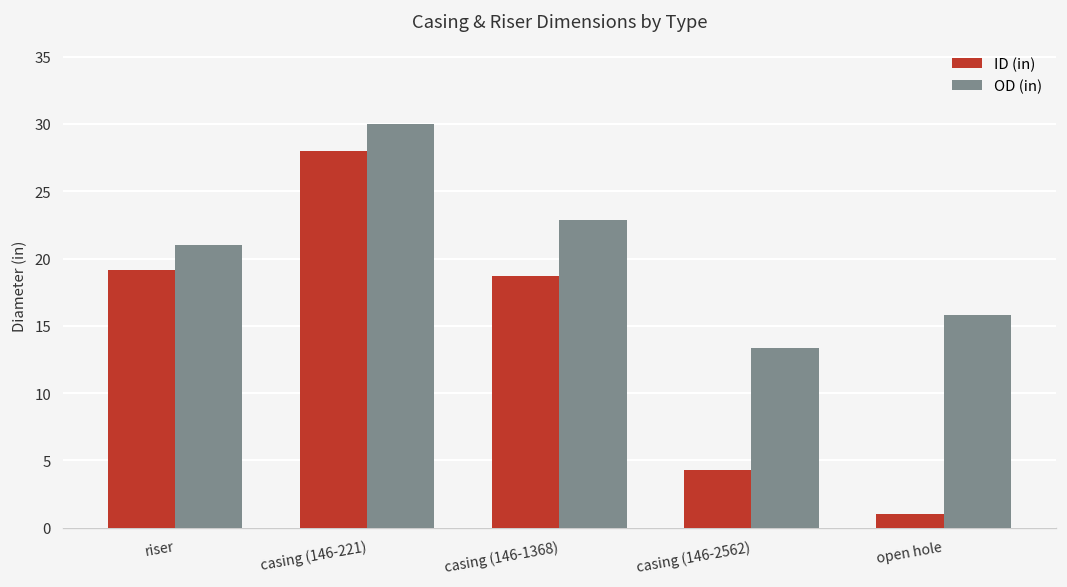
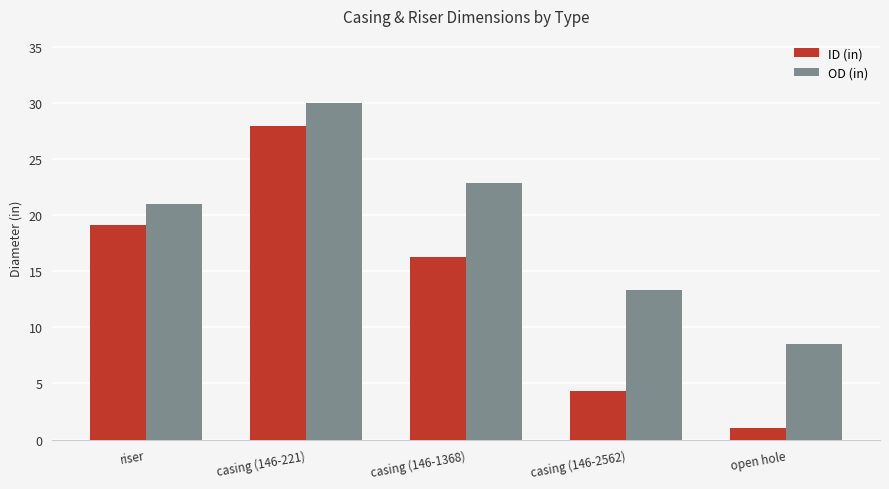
  {
    "ID (in)": {
      "riser": 19.2,
      "casing (146-221)": 28.0,
-     "casing (146-1368)": 18.7,
+     "casing (146-1368)": 16.3,
      "casing (146-2562)": 4.3,
      "open hole": 1.0
    },
    "OD (in)": {
      "riser": 21.0,
      "casing (146-221)": 30.0,
      "casing (146-1368)": 22.9,
      "casing (146-2562)": 13.4,
-     "open hole": 15.8
+     "open hole": 8.5
    }
  }
